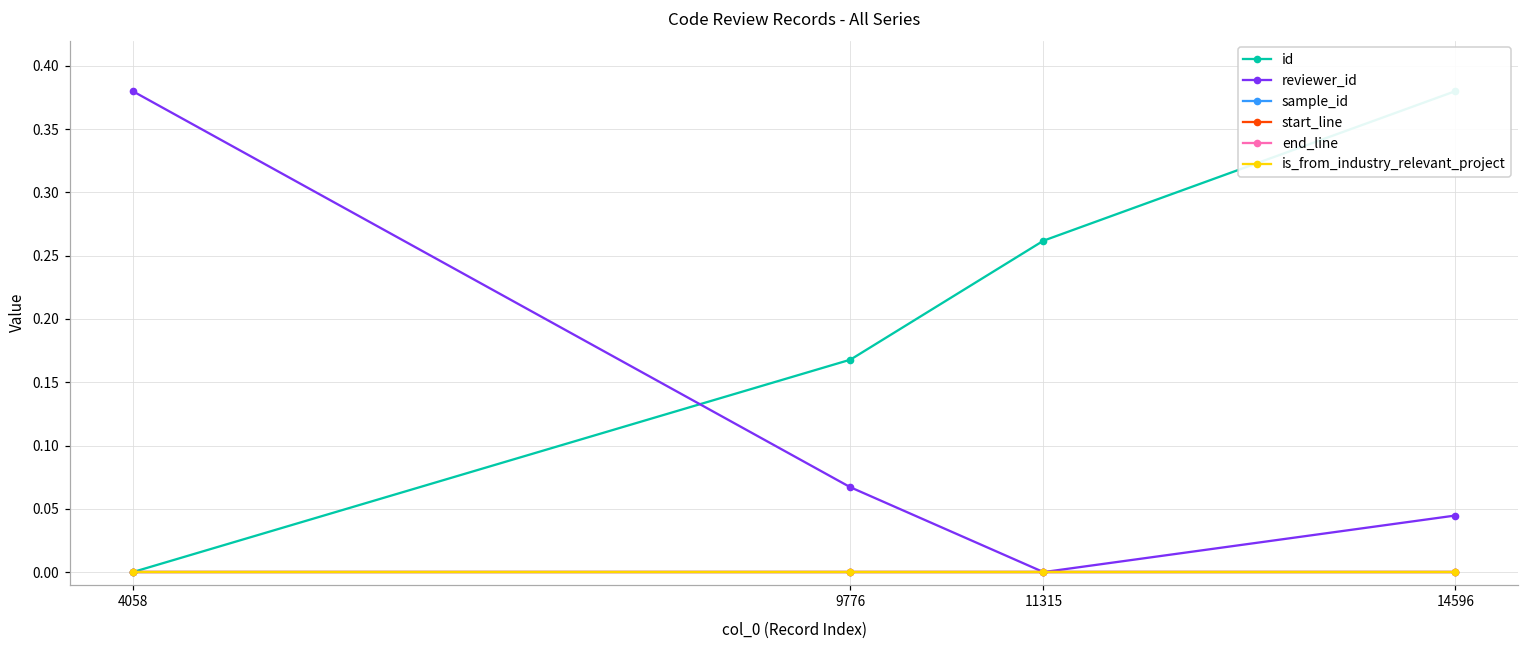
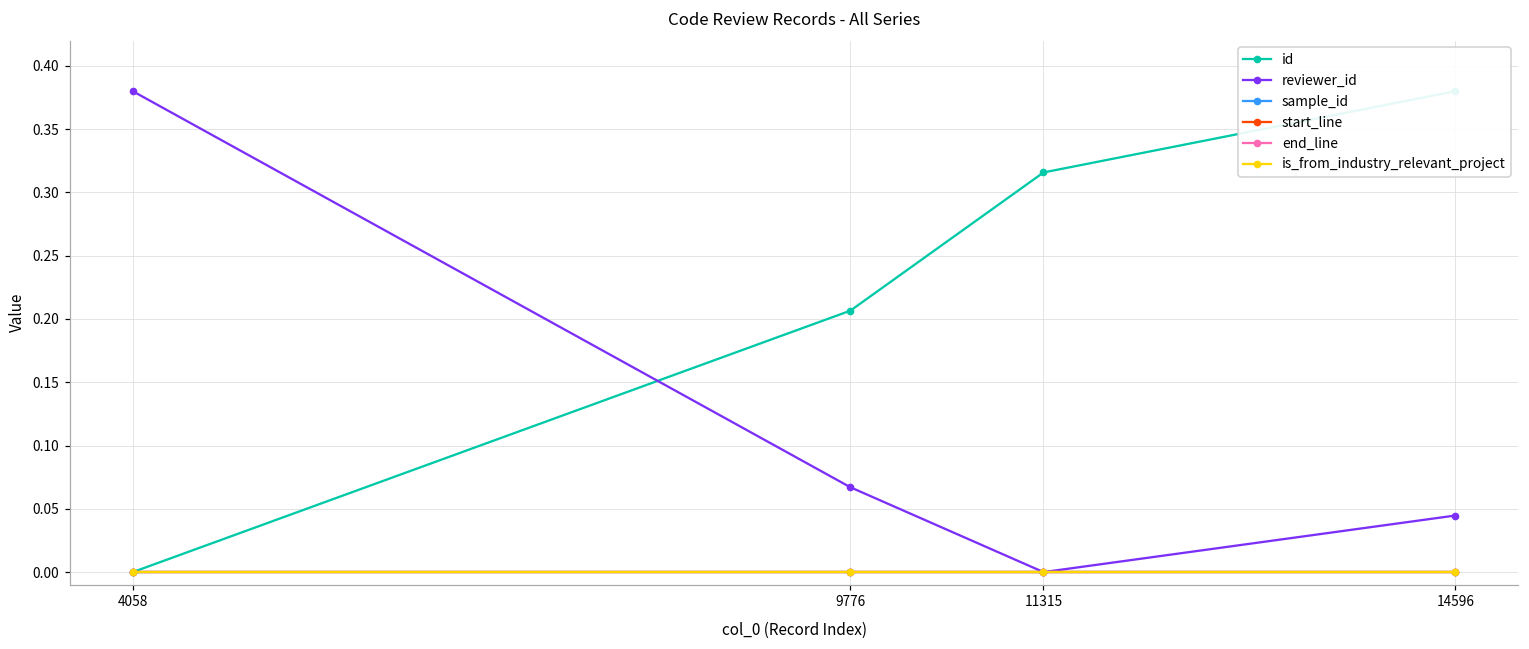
  {
    "id": {
-     "9776": 0.168,
-     "11315": 0.262
+     "9776": 0.207,
+     "11315": 0.316
    },
    "reviewer_id": {
      "4058": 0.380,
      "9776": 0.067,
      "14596": 0.045
    },
    "is_from_industry_relevant_project": {
      "9776": 0.000,
      "14596": 0.000
    }
  }
